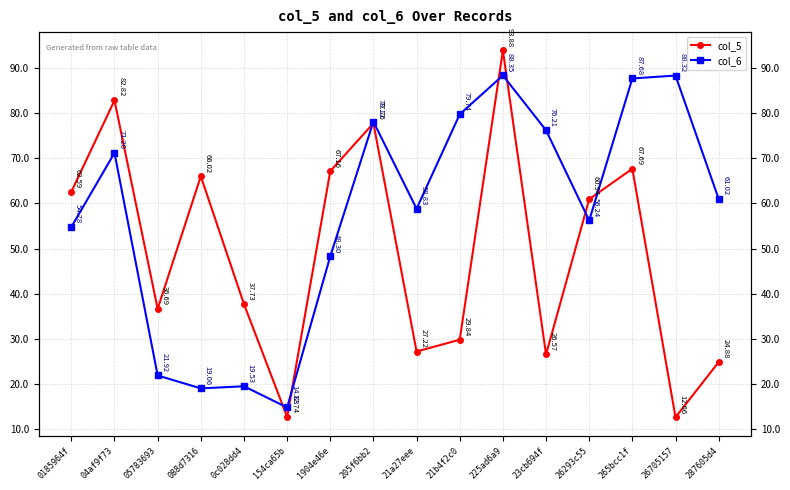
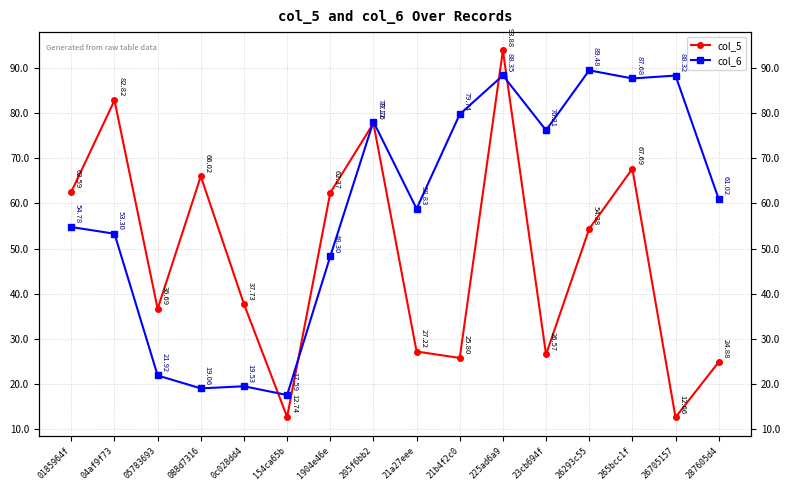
  {
    "col_5": {
      "0185964f": 62.59,
      "04af9f73": 82.82,
      "05783693": 36.69,
      "088d7316": 66.02,
      "0c028dd4": 37.73,
-     "1904e46e": 67.16,
+     "1904e46e": 62.37,
      "21a27eee": 27.22,
-     "21b4f2c0": 29.84,
+     "21b4f2c0": 25.80,
      "225ad6a9": 93.88,
      "23cb694f": 26.57,
-     "26293c55": 60.94,
+     "26293c55": 54.38,
      "265bcc1f": 67.69,
      "26705157": 12.66,
      "287605d4": 24.88
    },
    "col_6": {
      "0185964f": 54.78,
-     "04af9f73": 71.20,
+     "04af9f73": 53.30,
      "05783693": 21.92,
      "088d7316": 19.06,
      "0c028dd4": 19.53,
-     "154ca65b": 14.83,
+     "154ca65b": 17.59,
      "1904e46e": 48.30,
      "21a27eee": 58.83,
      "21b4f2c0": 79.74,
      "225ad6a9": 88.35,
      "23cb694f": 76.21,
-     "26293c55": 56.24,
+     "26293c55": 89.48,
      "265bcc1f": 87.68,
      "26705157": 88.32,
      "287605d4": 61.02
    }
  }
